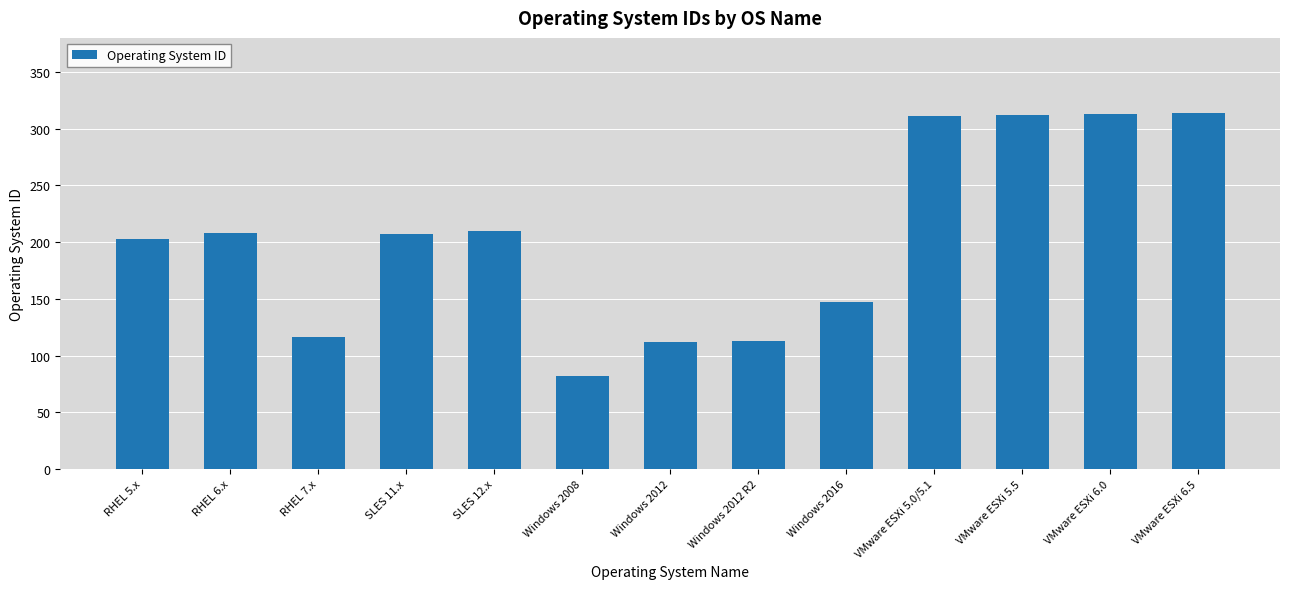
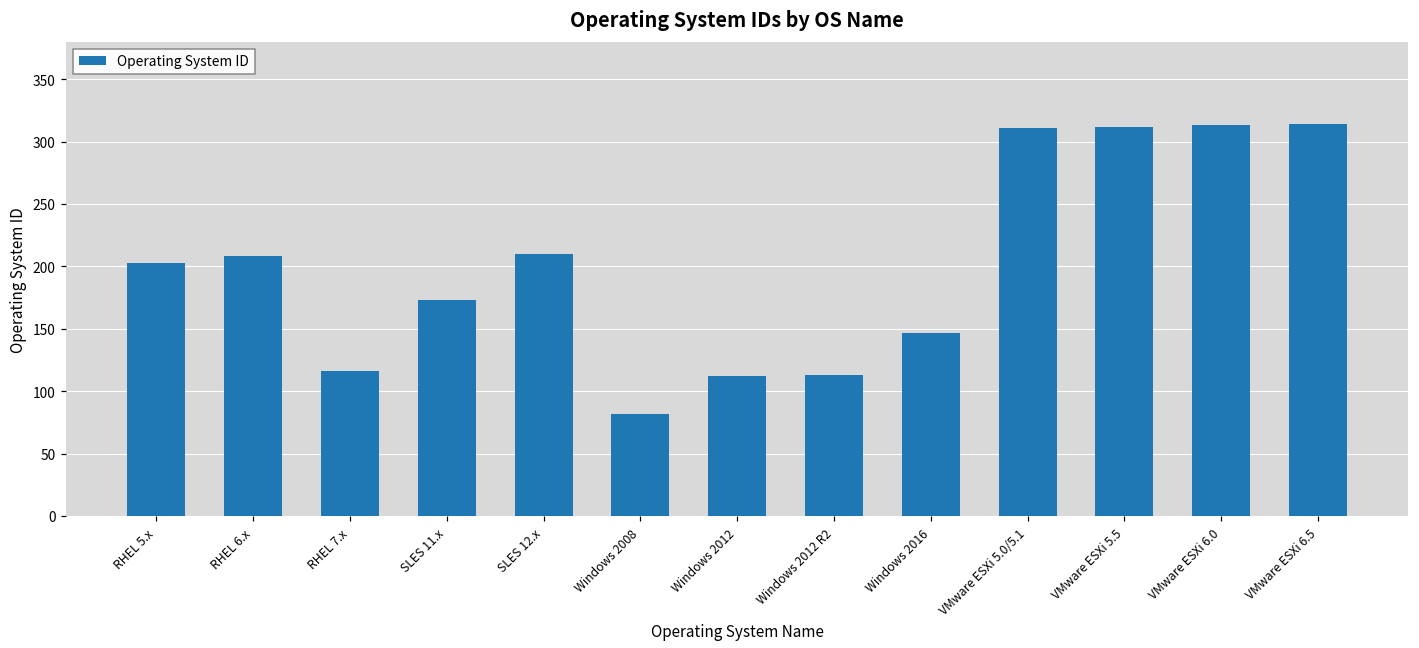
  {
    "RHEL 5.x": 203,
    "RHEL 6.x": 208,
    "RHEL 7.x": 116,
-   "SLES 11.x": 207,
+   "SLES 11.x": 173,
    "SLES 12.x": 210,
    "Windows 2008": 82,
    "Windows 2012": 112,
    "Windows 2012 R2": 113,
    "Windows 2016": 147,
    "VMware ESXi 5.0/5.1": 311,
    "VMware ESXi 5.5": 312,
    "VMware ESXi 6.0": 313,
    "VMware ESXi 6.5": 314
  }
